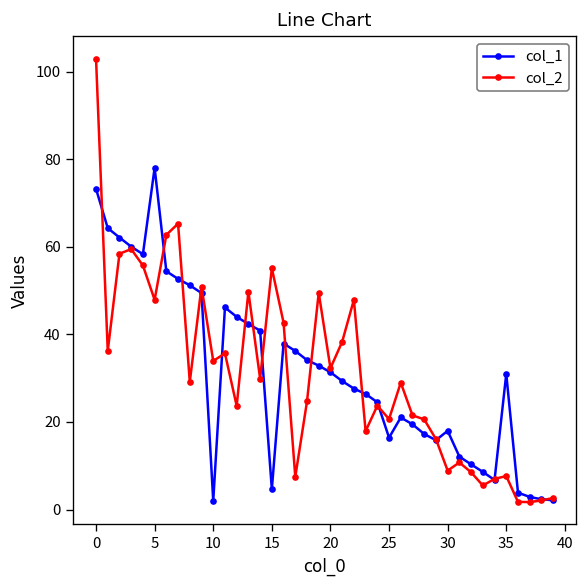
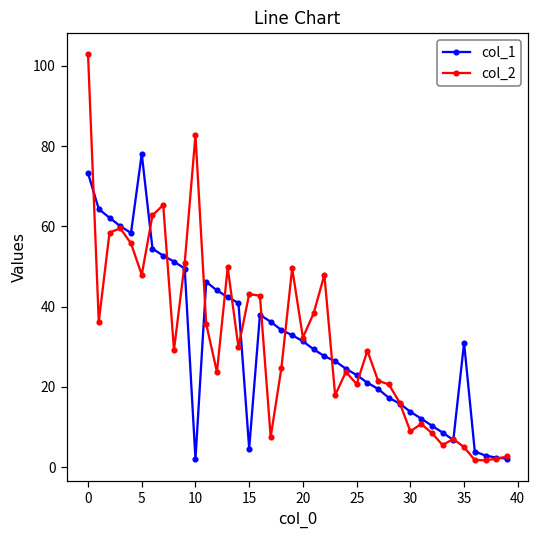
  {
    "col_1": {
      "0": 73,
      "5": 78,
      "10": 2,
      "15": 5,
      "20": 31,
-     "25": 16,
-     "30": 18,
+     "25": 23,
+     "30": 14,
      "35": 31
    },
    "col_2": {
      "0": 103,
      "5": 48,
-     "10": 34,
-     "15": 55,
+     "10": 83,
+     "15": 43,
      "20": 32,
      "25": 21,
      "30": 9,
-     "35": 8
+     "35": 5
    }
  }
